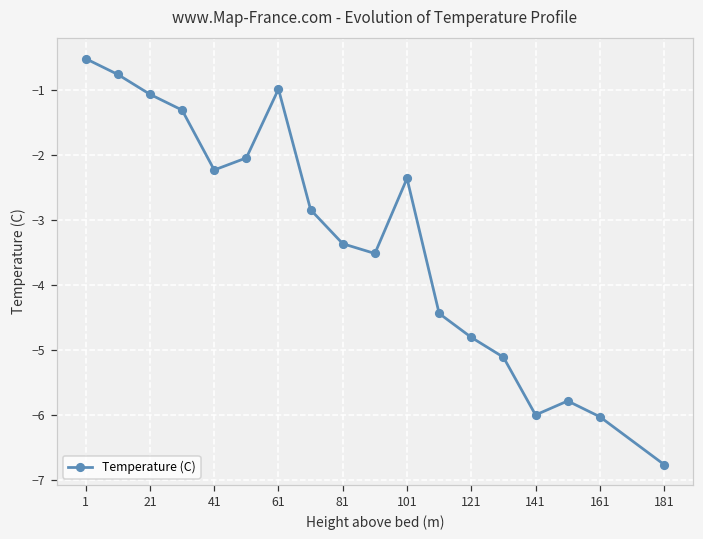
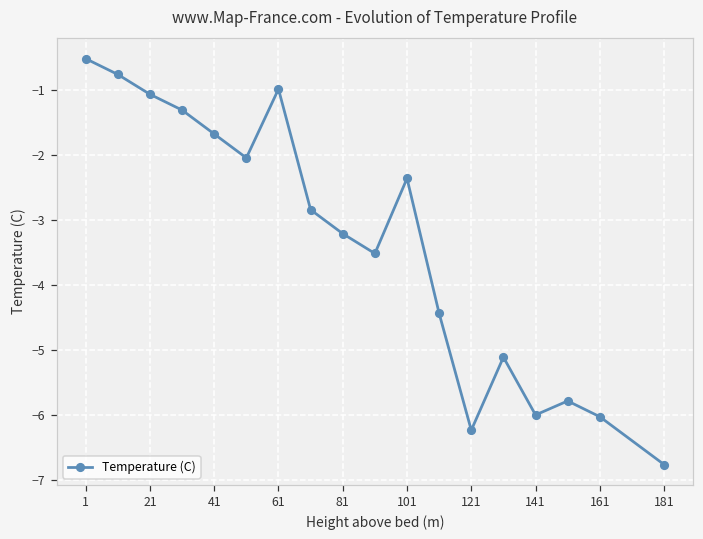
  {
    "1": -0.5,
    "21": -1.1,
-   "41": -2.2,
+   "41": -1.7,
    "61": -1.0,
-   "81": -3.4,
+   "81": -3.2,
    "101": -2.4,
-   "121": -4.8,
+   "121": -6.2,
    "141": -6.0,
    "161": -6.0,
    "181": -6.8
  }
